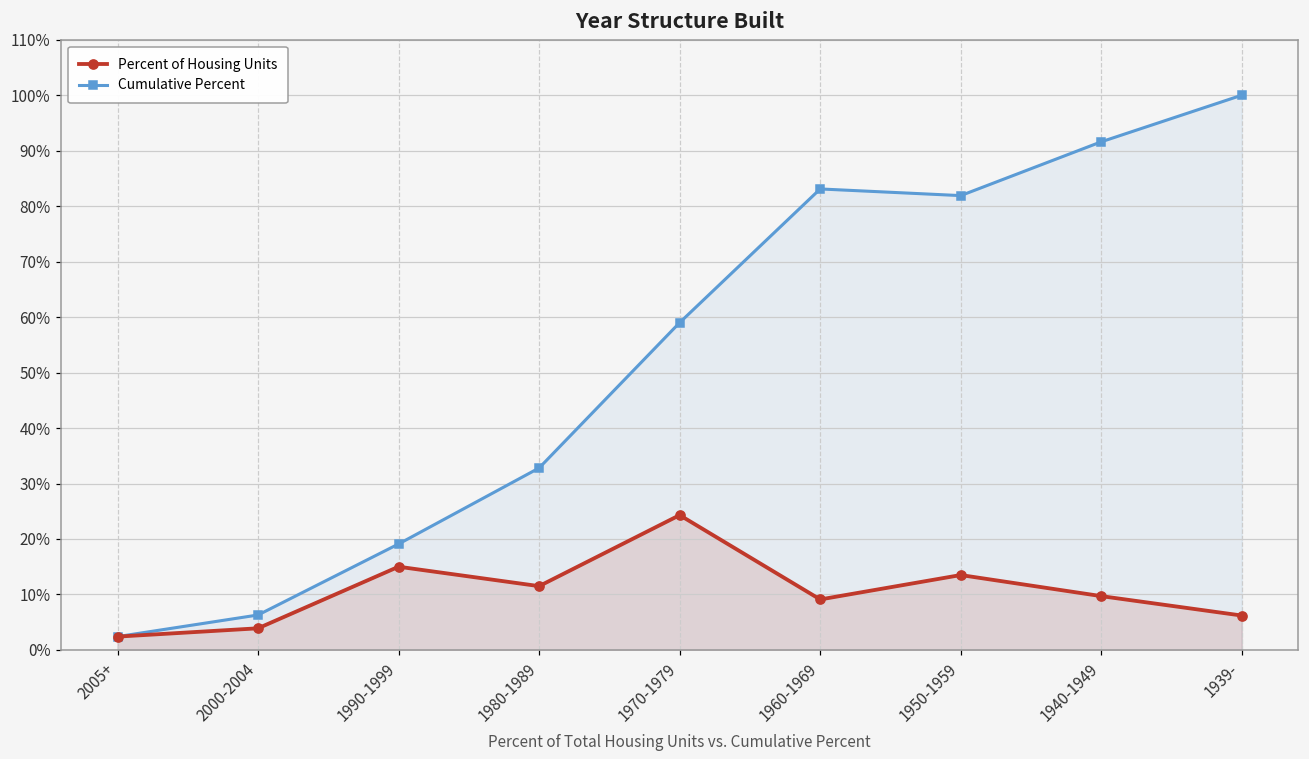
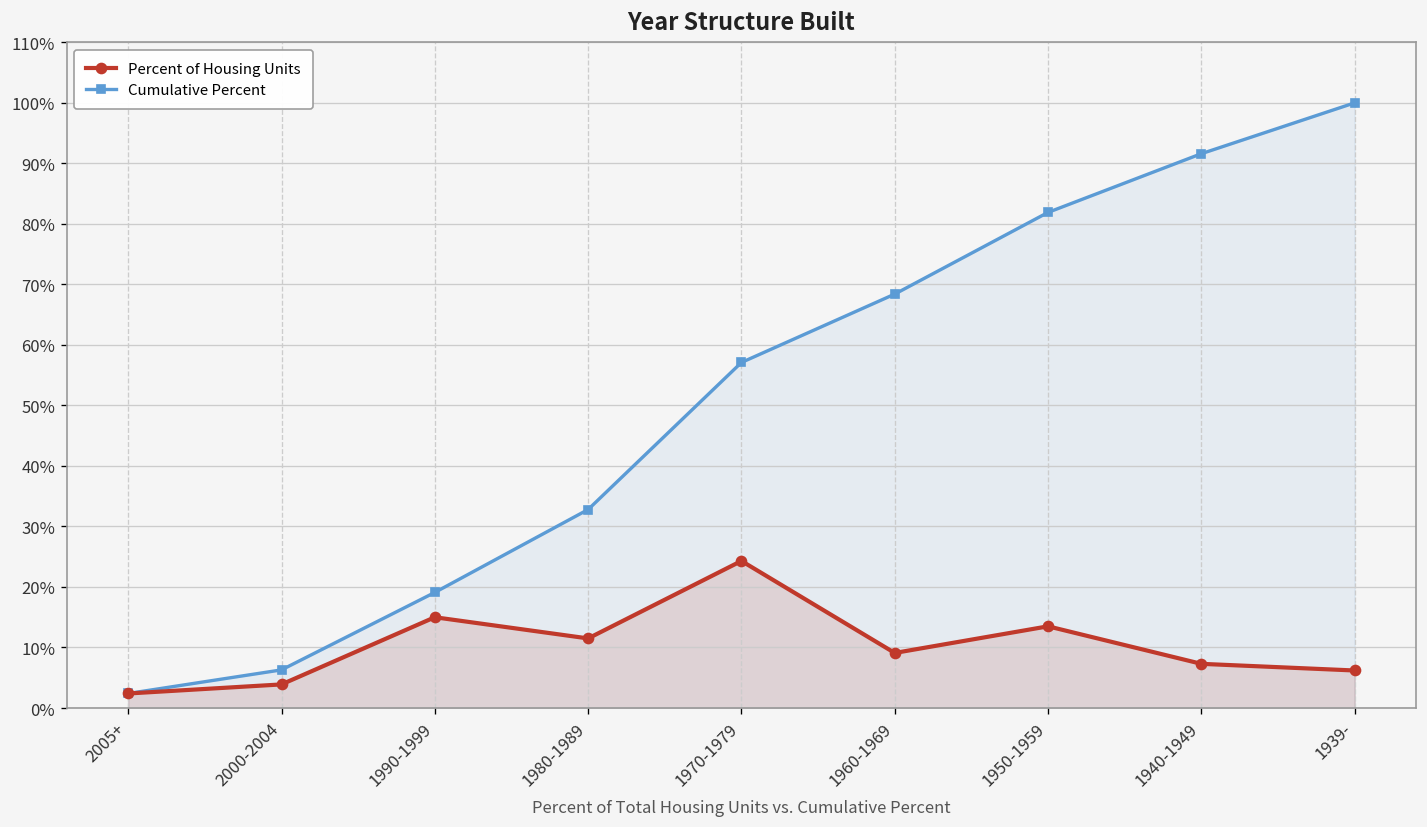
  {
    "Percent of Housing Units": {
      "2000-2004": "4%",
      "1990-1999": "15%",
      "1980-1989": "12%",
      "1970-1979": "24%",
      "1960-1969": "9%",
      "1950-1959": "14%",
-     "1940-1949": "10%",
+     "1940-1949": "7%",
      "1939-": "6%"
    },
    "Cumulative Percent": {
      "2000-2004": "6%",
      "1990-1999": "19%",
      "1980-1989": "33%",
-     "1970-1979": "59%",
-     "1960-1969": "83%",
+     "1970-1979": "57%",
+     "1960-1969": "68%",
      "1950-1959": "82%",
      "1940-1949": "92%",
      "1939-": "100%"
    }
  }
